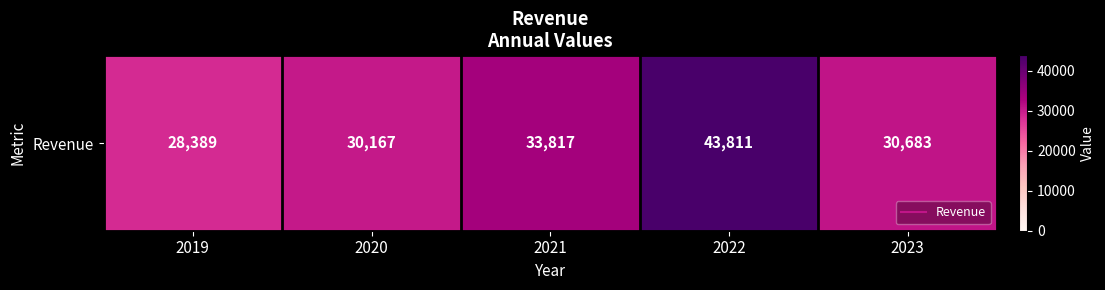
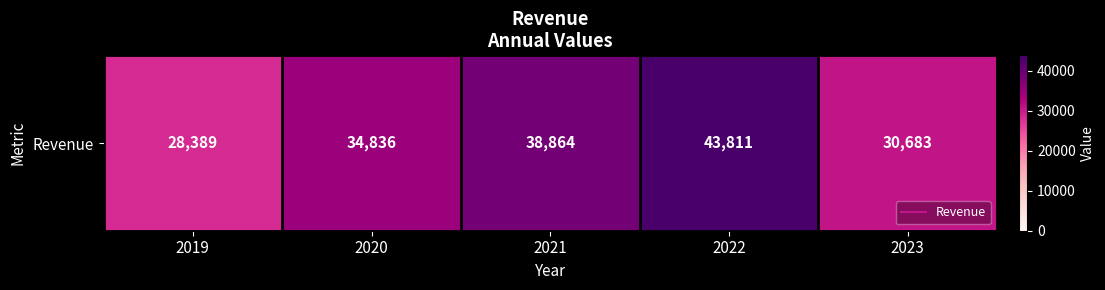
  {
    "Revenue": {
      "2019": "28,389",
-     "2020": "30,167",
-     "2021": "33,817",
+     "2020": "34,836",
+     "2021": "38,864",
      "2022": "43,811",
      "2023": "30,683"
    }
  }
